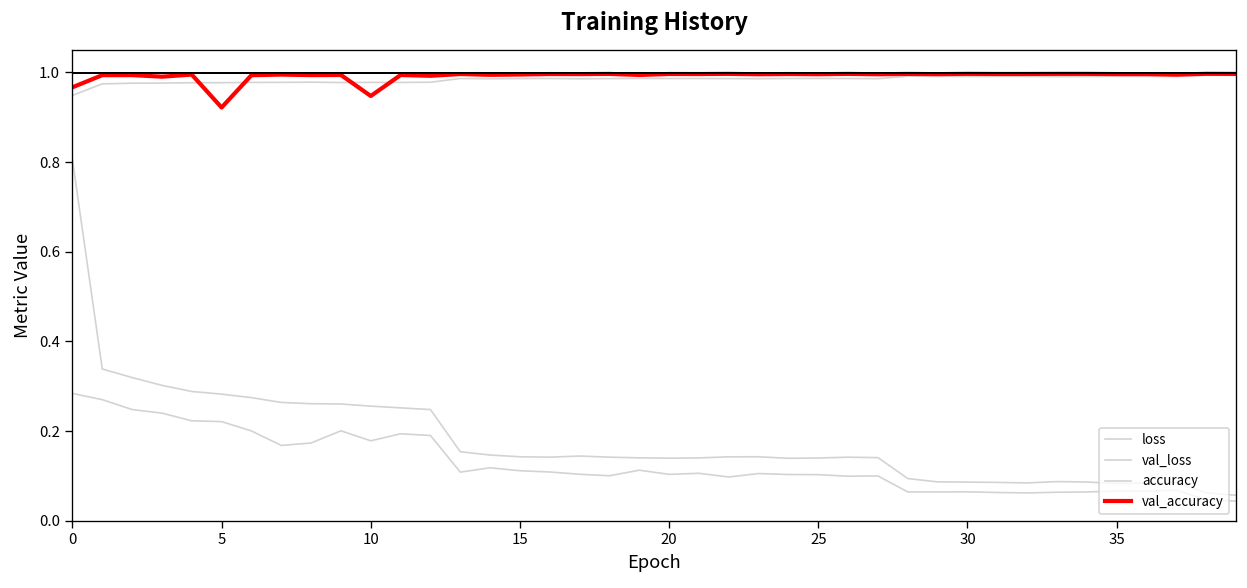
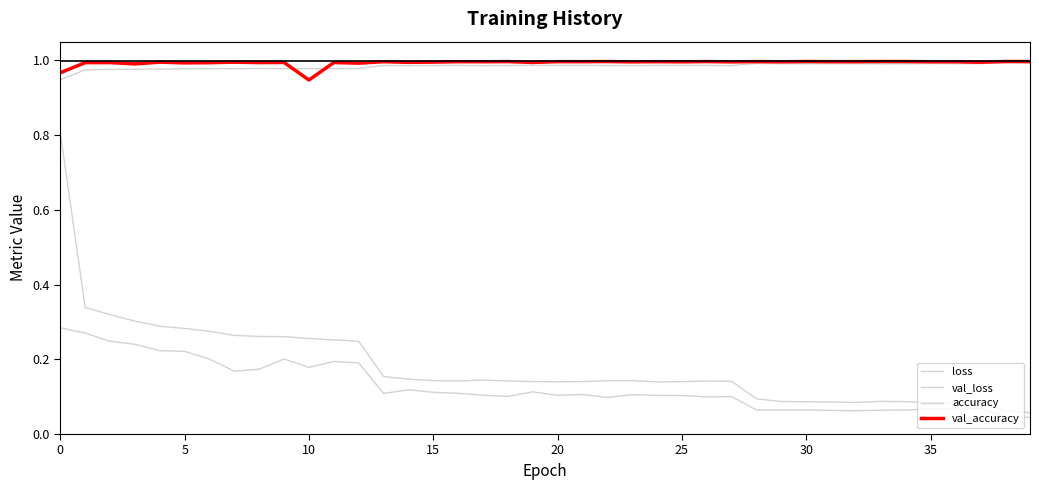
  {
    "val_accuracy": {
      "0": 0.97,
-     "5": 0.92,
+     "5": 0.99,
      "10": 0.95,
      "15": 1.00,
      "20": 1.00,
      "25": 1.00
    }
  }
